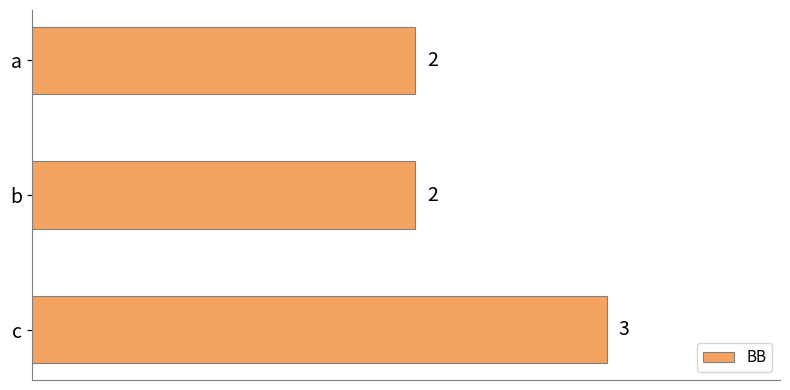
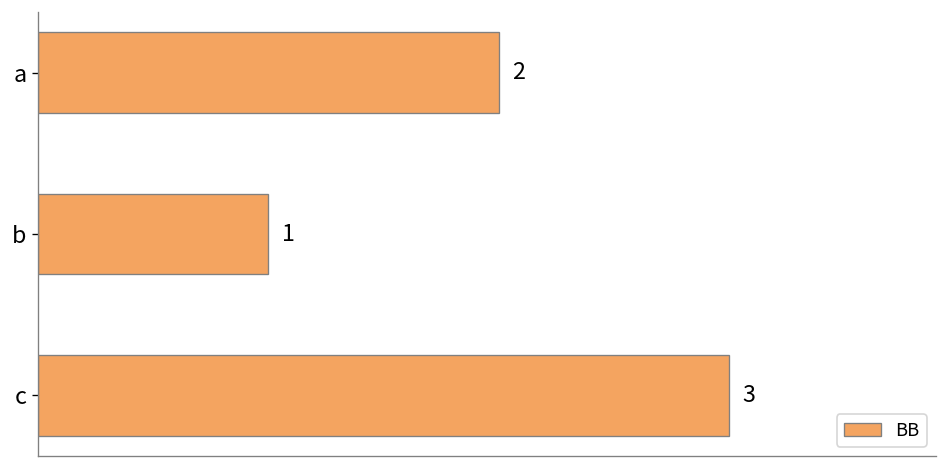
  {
    "a": 2,
-   "b": 2,
+   "b": 1,
    "c": 3
  }
